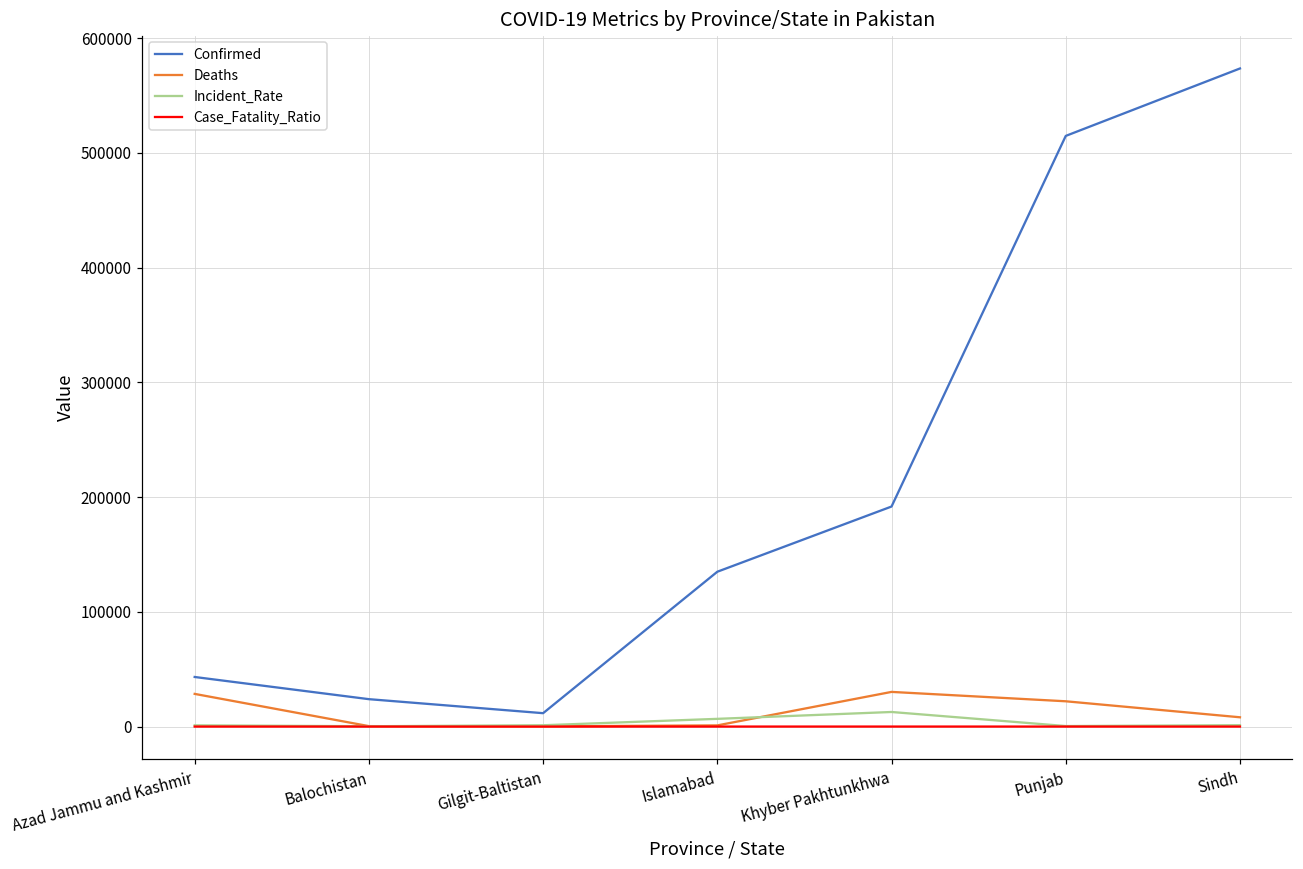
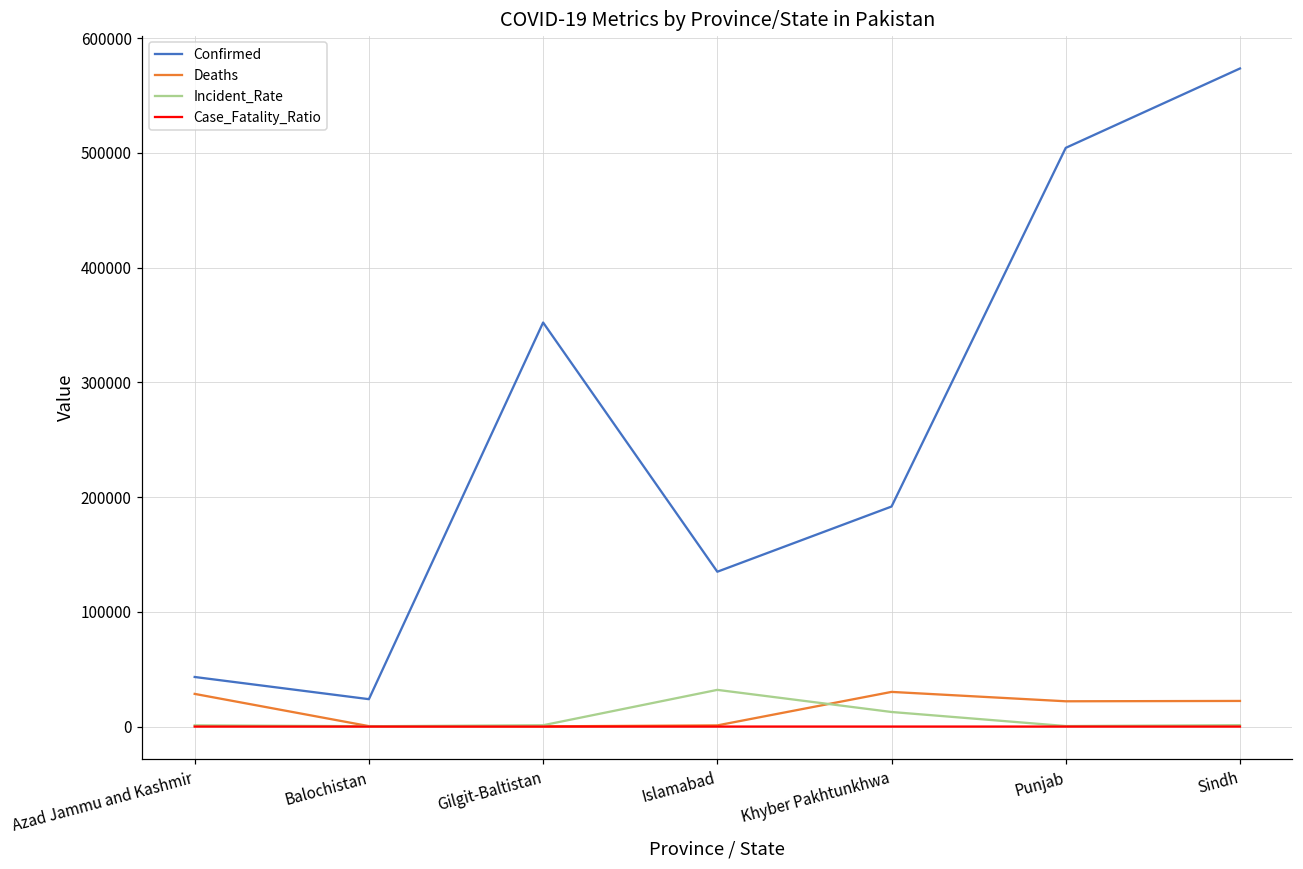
  {
    "Confirmed": {
      "Azad Jammu and Kashmir": 43000,
      "Balochistan": 24000,
-     "Gilgit-Baltistan": 12000,
+     "Gilgit-Baltistan": 352000,
      "Islamabad": 135000,
      "Khyber Pakhtunkhwa": 192000,
-     "Punjab": 515000,
+     "Punjab": 504000,
      "Sindh": 574000
    },
    "Deaths": {
      "Azad Jammu and Kashmir": 28000,
      "Khyber Pakhtunkhwa": 30000,
      "Punjab": 22000,
-     "Sindh": 8000
+     "Sindh": 22000
    },
    "Incident_Rate": {
-     "Islamabad": 7000,
+     "Islamabad": 32000,
      "Khyber Pakhtunkhwa": 13000
    },
    "Case_Fatality_Ratio": {
      "Khyber Pakhtunkhwa": 0
    }
  }
